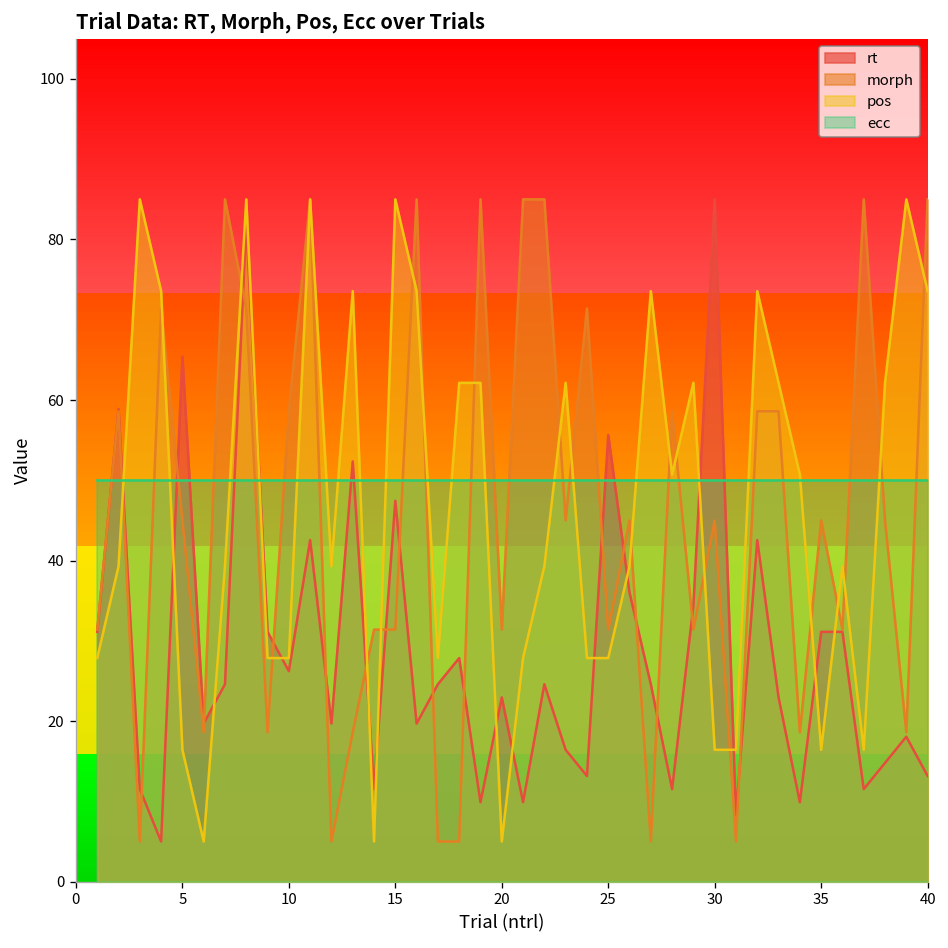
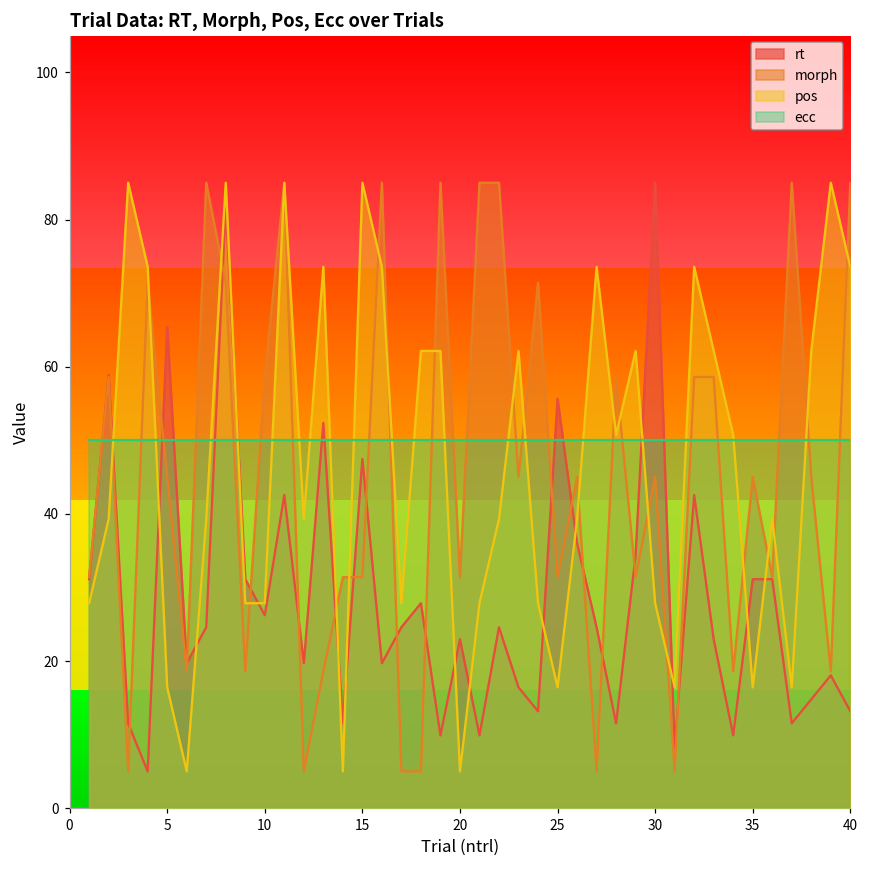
  {
    "pos": {
      "5": 16,
      "10": 28,
      "15": 85,
      "20": 5,
-     "25": 28,
-     "30": 16,
+     "25": 16,
+     "30": 28,
      "35": 16,
      "40": 74
    },
    "ecc": {
      "5": 50,
      "10": 50,
      "15": 50,
      "20": 50,
      "25": 50,
      "30": 50,
      "35": 50,
      "40": 50
    }
  }
